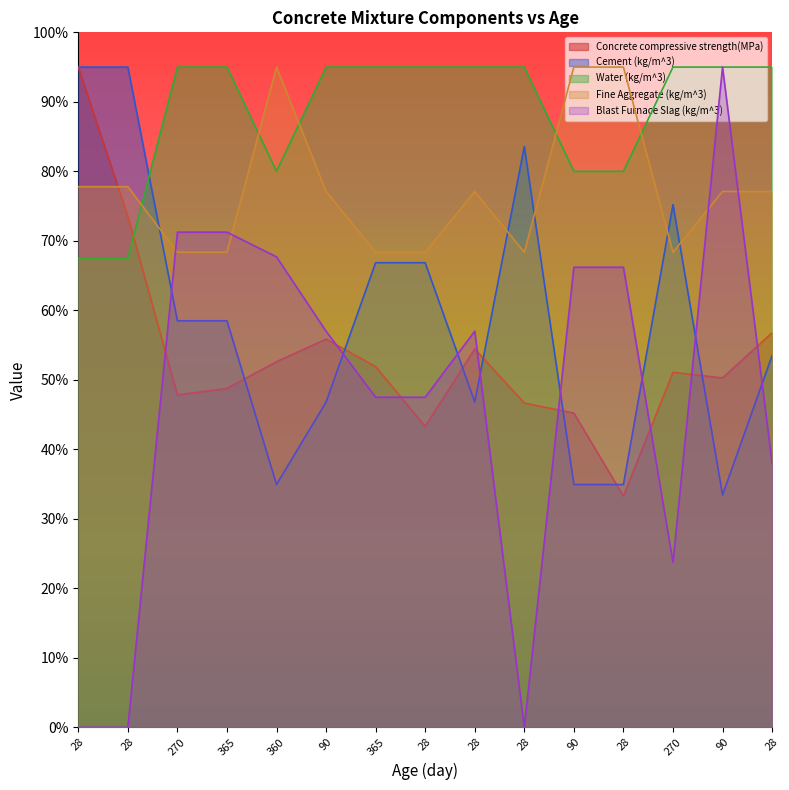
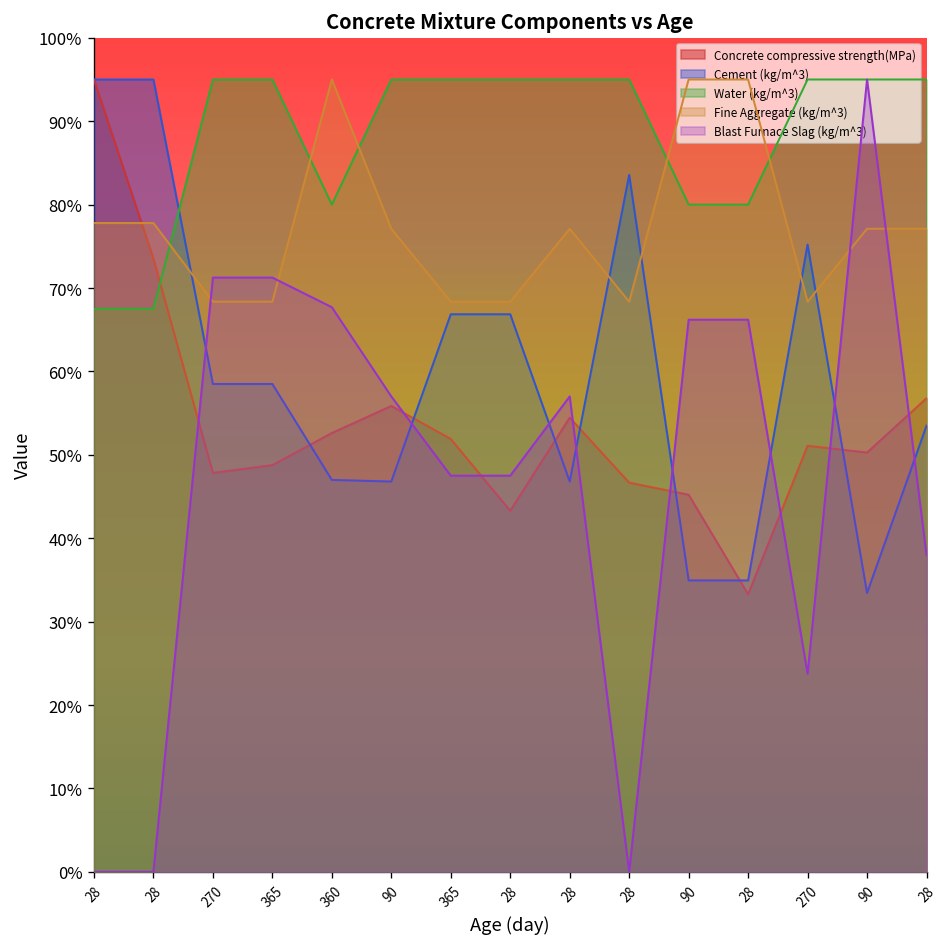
  {
    "Concrete compressive strength(MPa)": {
      "360": "53%"
    },
    "Cement (kg/m^3)": {
-     "360": "35%"
+     "360": "47%"
    },
    "Water (kg/m^3)": {
      "360": "80%"
    },
    "Fine Aggregate (kg/m^3)": {
      "360": "95%"
    },
    "Blast Furnace Slag (kg/m^3)": {
      "360": "68%"
    }
  }
